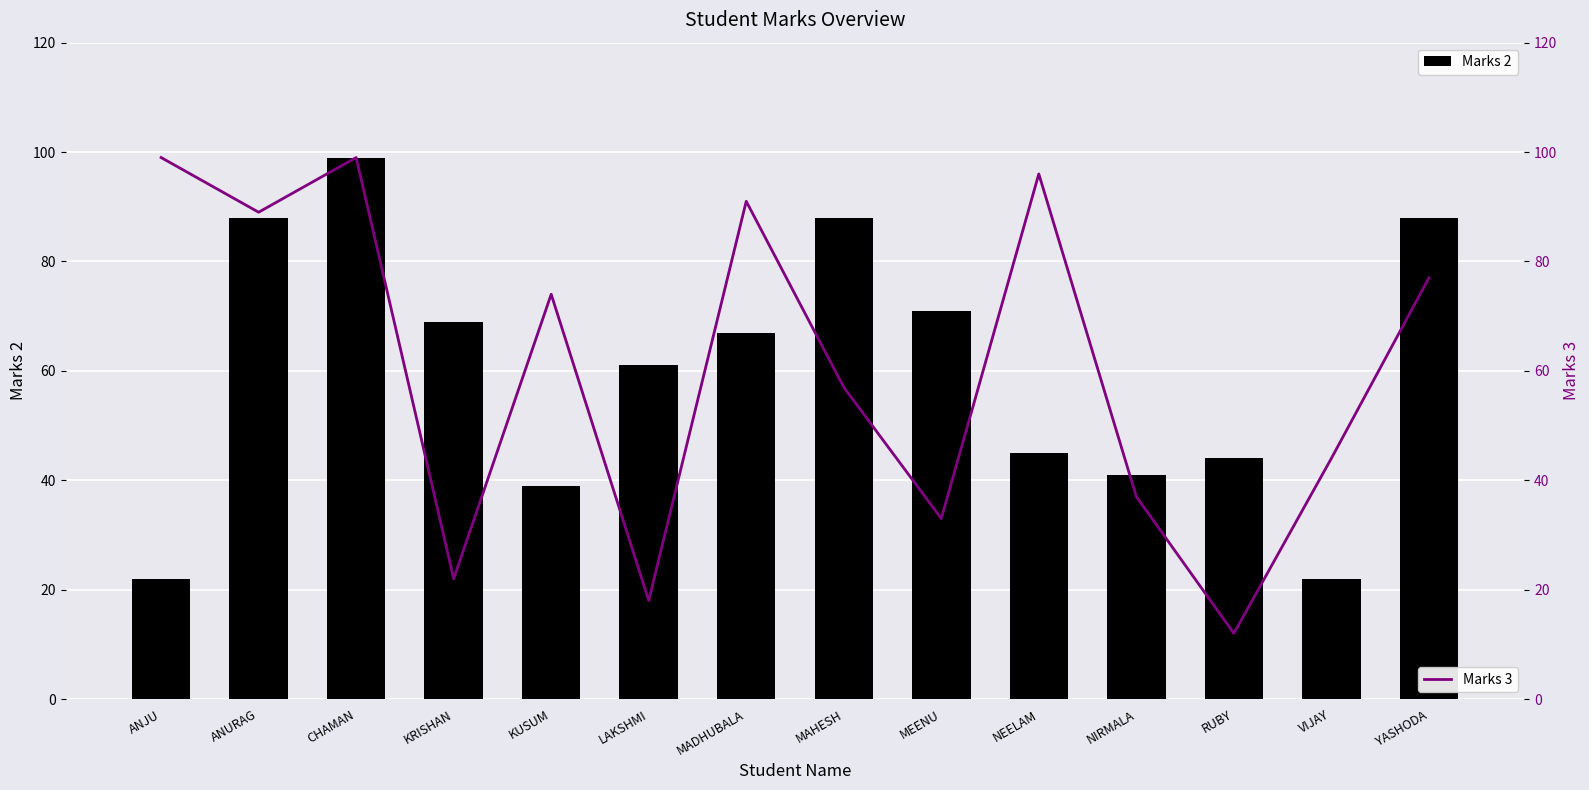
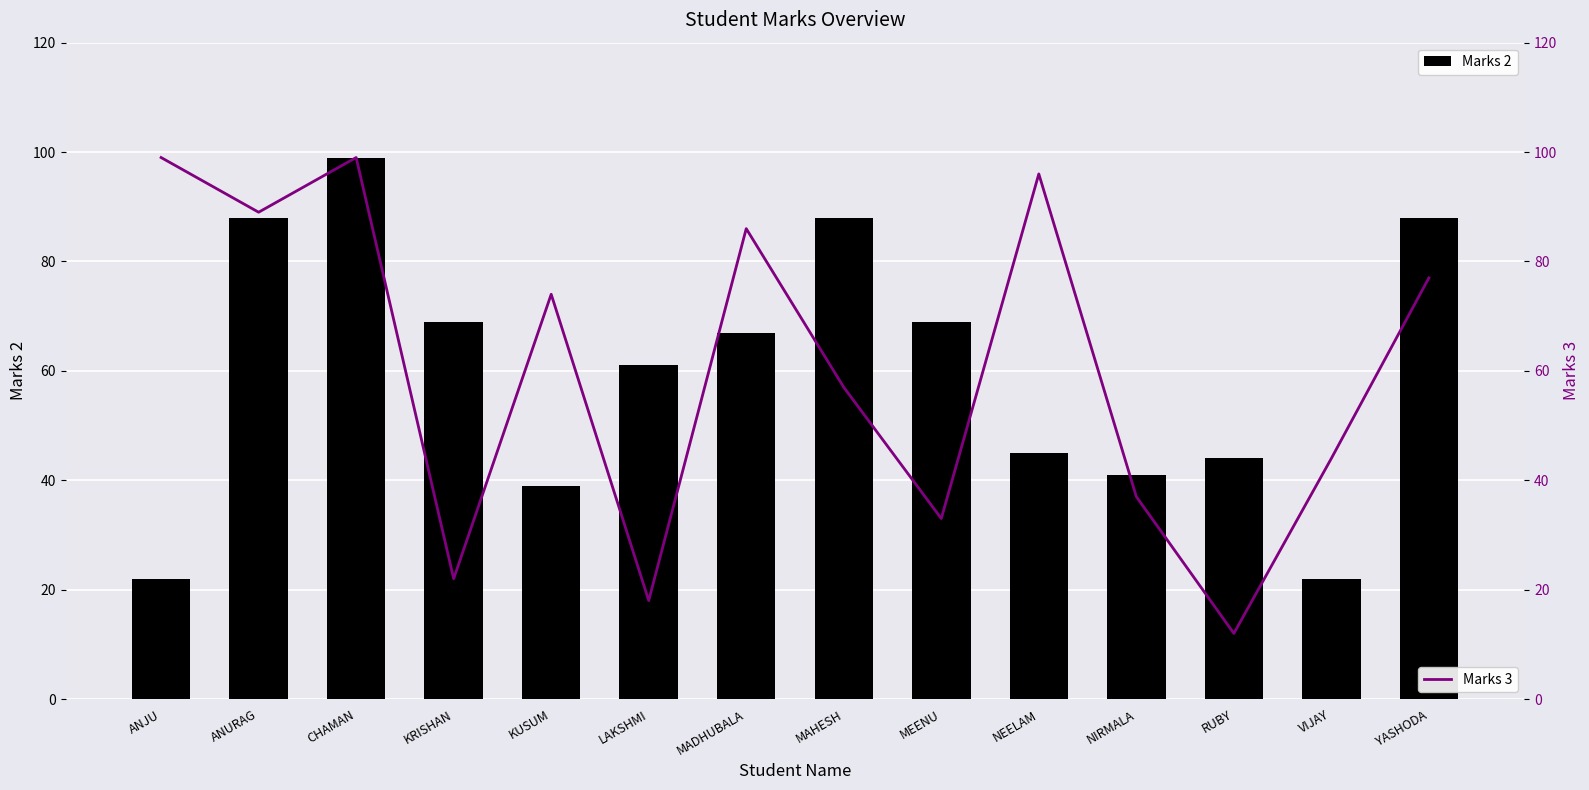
  {
    "Marks 2": {
      "ANJU": 22,
      "ANURAG": 88,
      "CHAMAN": 99,
      "KRISHAN": 69,
      "KUSUM": 39,
      "LAKSHMI": 61,
      "MADHUBALA": 67,
      "MAHESH": 88,
-     "MEENU": 71,
+     "MEENU": 69,
      "NEELAM": 45,
      "NIRMALA": 41,
      "RUBY": 44,
      "VIJAY": 22,
      "YASHODA": 88
    },
    "Marks 3": {
      "ANJU": 99,
      "ANURAG": 89,
      "CHAMAN": 99,
      "KRISHAN": 22,
      "KUSUM": 74,
      "LAKSHMI": 18,
-     "MADHUBALA": 91,
+     "MADHUBALA": 86,
      "MAHESH": 57,
      "MEENU": 33,
      "NEELAM": 96,
      "NIRMALA": 37,
      "RUBY": 12,
      "VIJAY": 44,
      "YASHODA": 77
    }
  }
